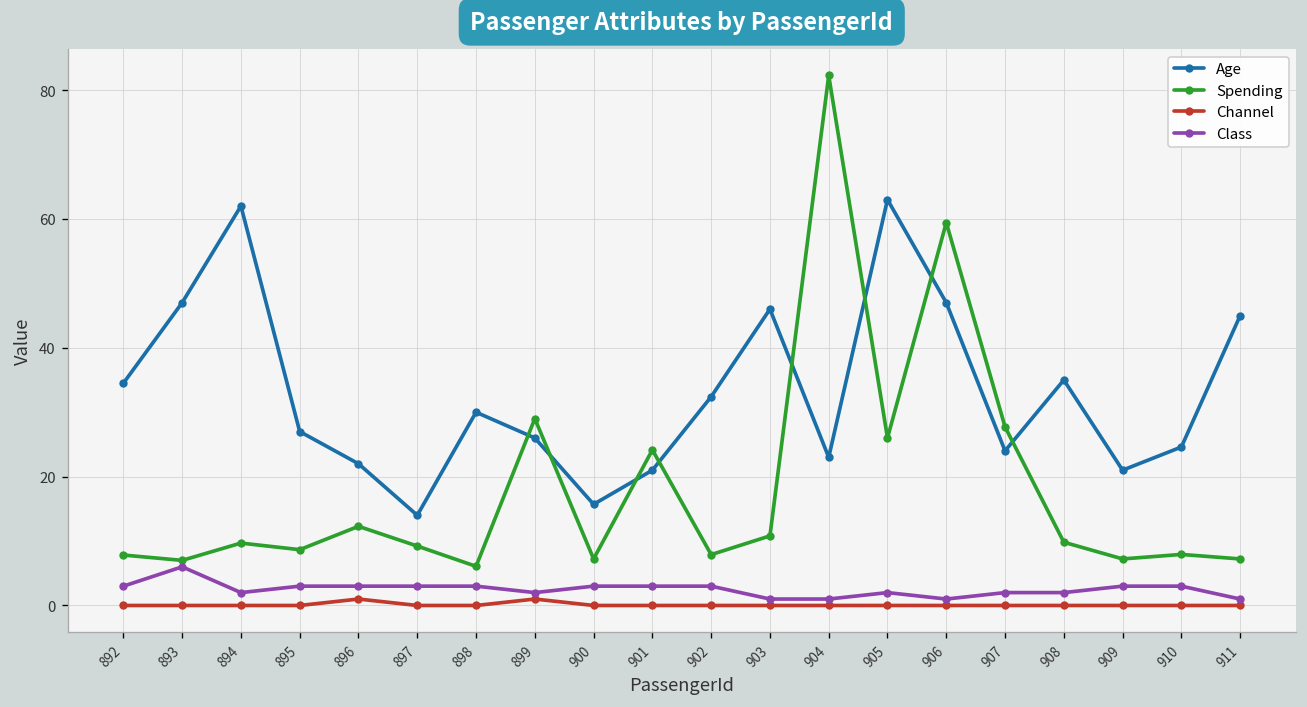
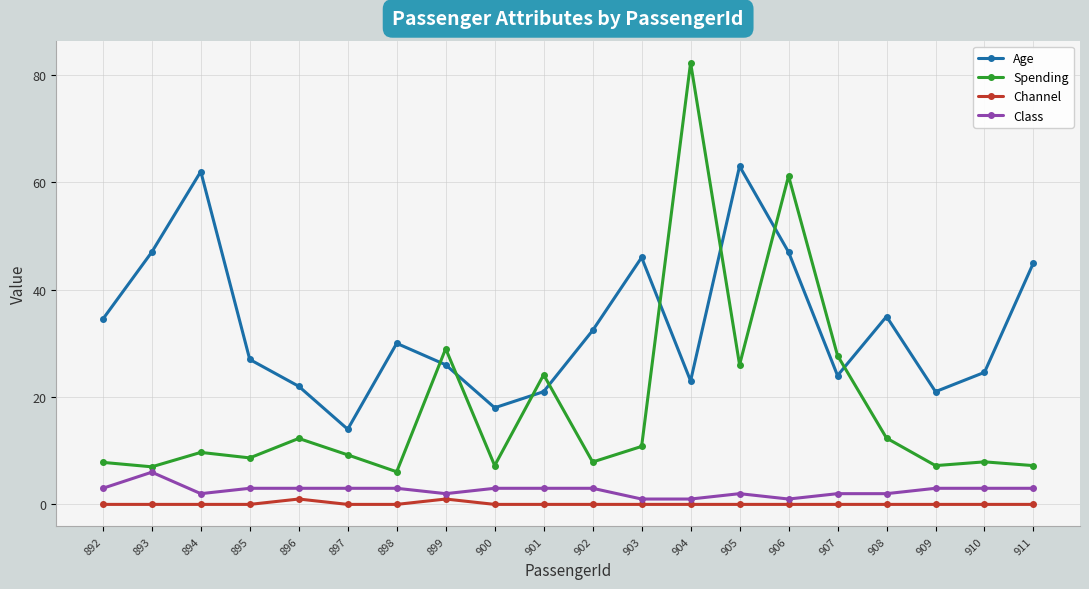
  {
    "Age": {
      "892": 35,
      "893": 47,
      "894": 62,
      "895": 27,
      "896": 22,
      "897": 14,
      "898": 30,
      "899": 26,
-     "900": 16,
+     "900": 18,
      "901": 21,
      "902": 32,
      "903": 46,
      "904": 23,
      "905": 63,
      "906": 47,
      "907": 24,
      "908": 35,
      "909": 21,
      "910": 25,
      "911": 45
    },
    "Spending": {
      "892": 8,
      "893": 7,
      "894": 10,
      "895": 9,
      "896": 12,
      "897": 9,
      "898": 6,
      "899": 29,
      "900": 7,
      "901": 24,
      "902": 8,
      "903": 11,
      "904": 82,
      "905": 26,
-     "906": 59,
+     "906": 61,
      "907": 28,
-     "908": 10,
+     "908": 12,
      "909": 7,
      "910": 8,
      "911": 7
    },
    "Channel": {
      "892": 0,
      "893": 0,
      "894": 0,
      "895": 0,
      "896": 1,
      "897": 0,
      "898": 0,
      "899": 1,
      "900": 0,
      "901": 0,
      "902": 0,
      "903": 0,
      "904": 0,
      "905": 0,
      "906": 0,
      "907": 0,
      "908": 0,
      "909": 0,
      "910": 0,
      "911": 0
    },
    "Class": {
      "892": 3,
      "893": 6,
      "894": 2,
      "895": 3,
      "896": 3,
      "897": 3,
      "898": 3,
      "899": 2,
      "900": 3,
      "901": 3,
      "902": 3,
      "903": 1,
      "904": 1,
      "905": 2,
      "906": 1,
      "907": 2,
      "908": 2,
      "909": 3,
      "910": 3,
-     "911": 1
+     "911": 3
    }
  }
